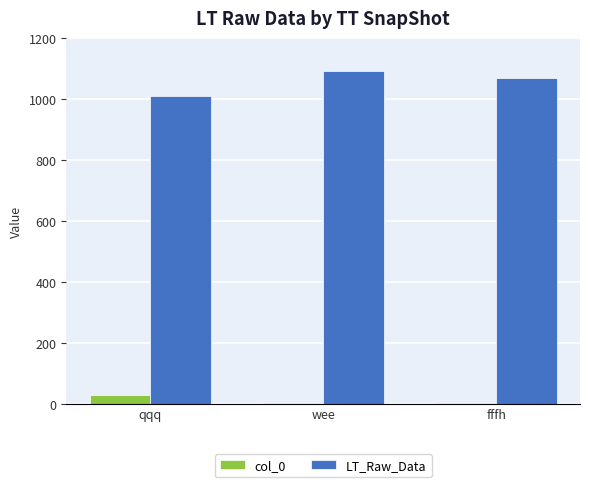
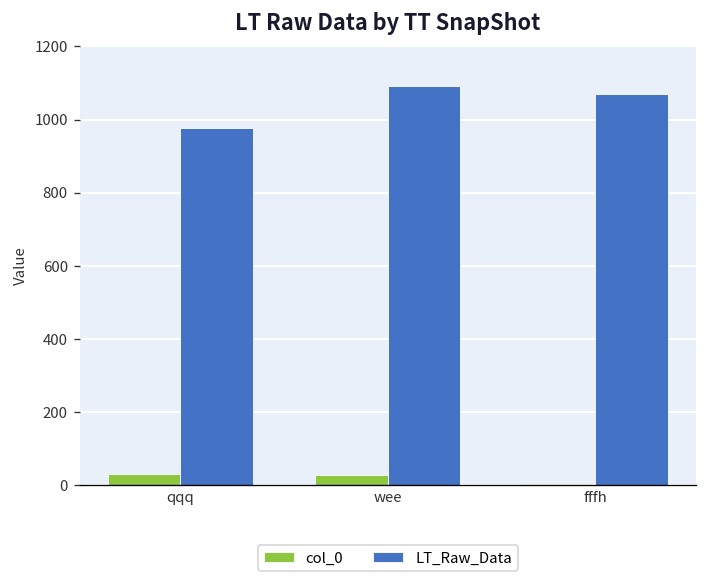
  {
    "col_0": {
      "qqq": 30,
-     "wee": 0
+     "wee": 30
    },
    "LT_Raw_Data": {
-     "qqq": 1010,
+     "qqq": 980,
      "wee": 1090,
      "fffh": 1070
    }
  }
